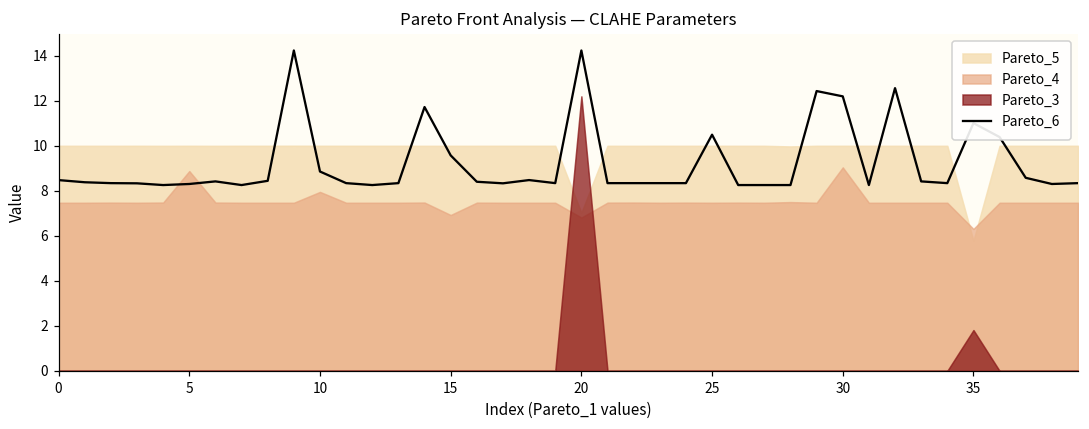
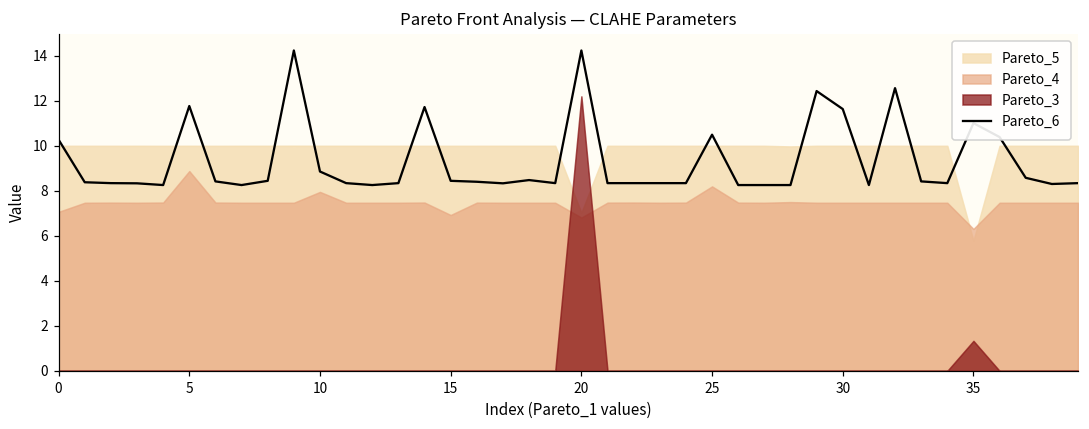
  {
    "Pareto_6": {
-     "0": 8.5,
-     "5": 8.3,
+     "0": 10.3,
+     "5": 11.8,
      "10": 8.9,
-     "15": 9.6,
+     "15": 8.4,
      "20": 14.2,
      "25": 10.5,
-     "30": 12.2
+     "30": 11.6
    },
    "Pareto_5": {
      "0": 10.0,
      "5": 10.0,
      "10": 10.0,
      "15": 10.0,
      "20": 7.0,
      "25": 10.0,
      "30": 10.0,
      "35": 5.8
    },
    "Pareto_4": {
-     "0": 7.5,
+     "0": 7.1,
      "5": 8.9,
      "10": 7.9,
      "15": 6.9,
      "20": 6.8,
-     "25": 7.5,
-     "30": 9.0,
+     "25": 8.2,
+     "30": 7.5,
      "35": 6.3
    },
    "Pareto_3": {
      "0": 0.0,
      "5": 0.0,
      "10": 0.0,
      "15": 0.0,
      "20": 12.2,
      "25": 0.0,
      "30": 0.0,
-     "35": 1.8
+     "35": 1.3
    }
  }
